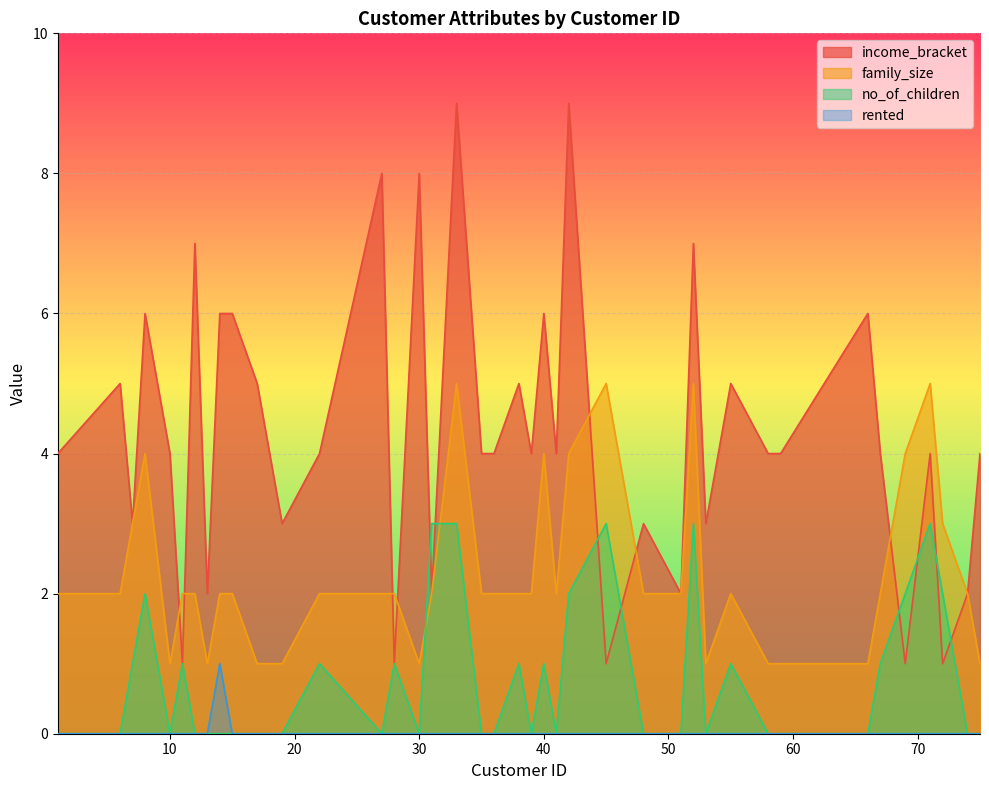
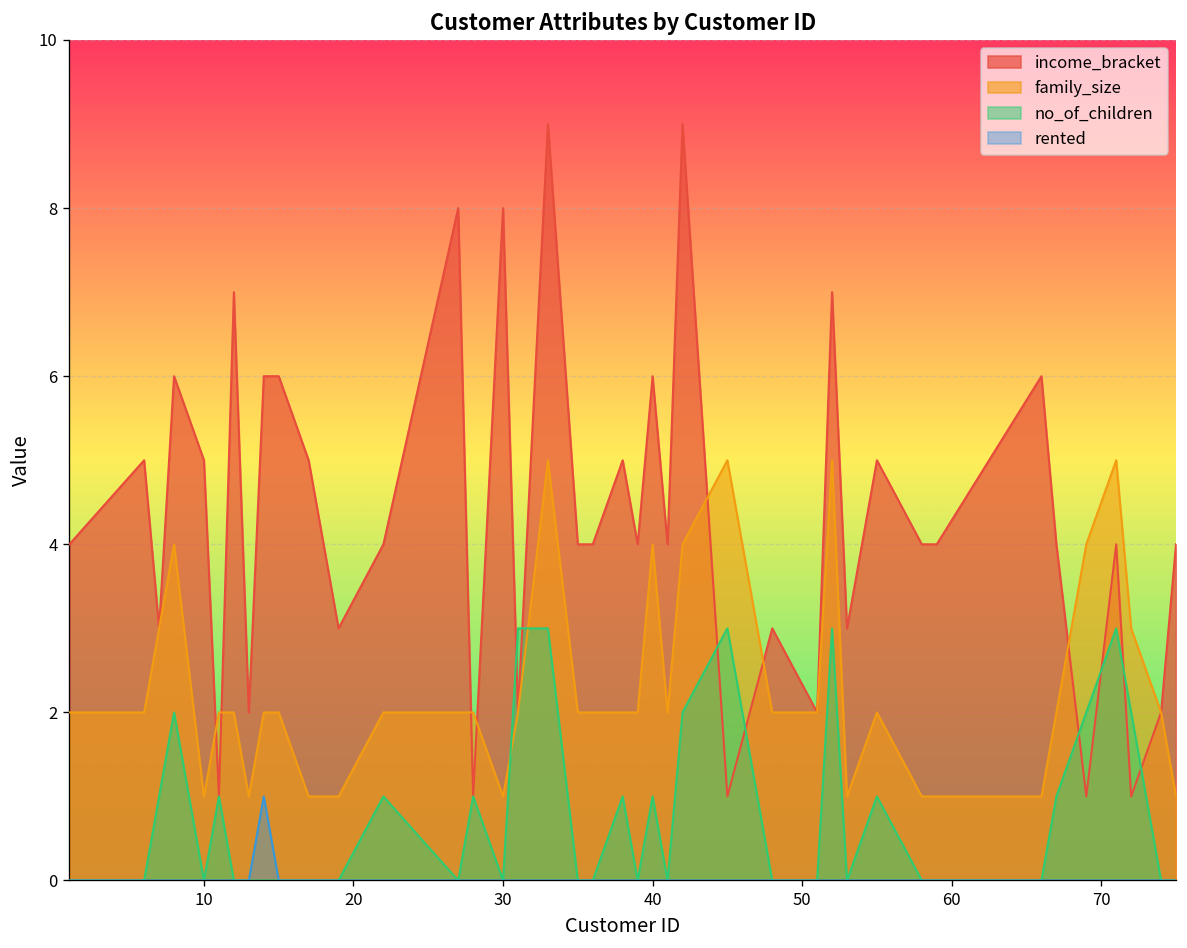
  {
    "income_bracket": {
-     "10": 4,
+     "10": 5,
      "30": 8,
      "40": 6
    },
    "family_size": {
      "10": 1,
      "30": 1,
      "40": 4
    },
    "no_of_children": {
      "40": 1
    },
    "rented": {
      "40": 0
    }
  }
